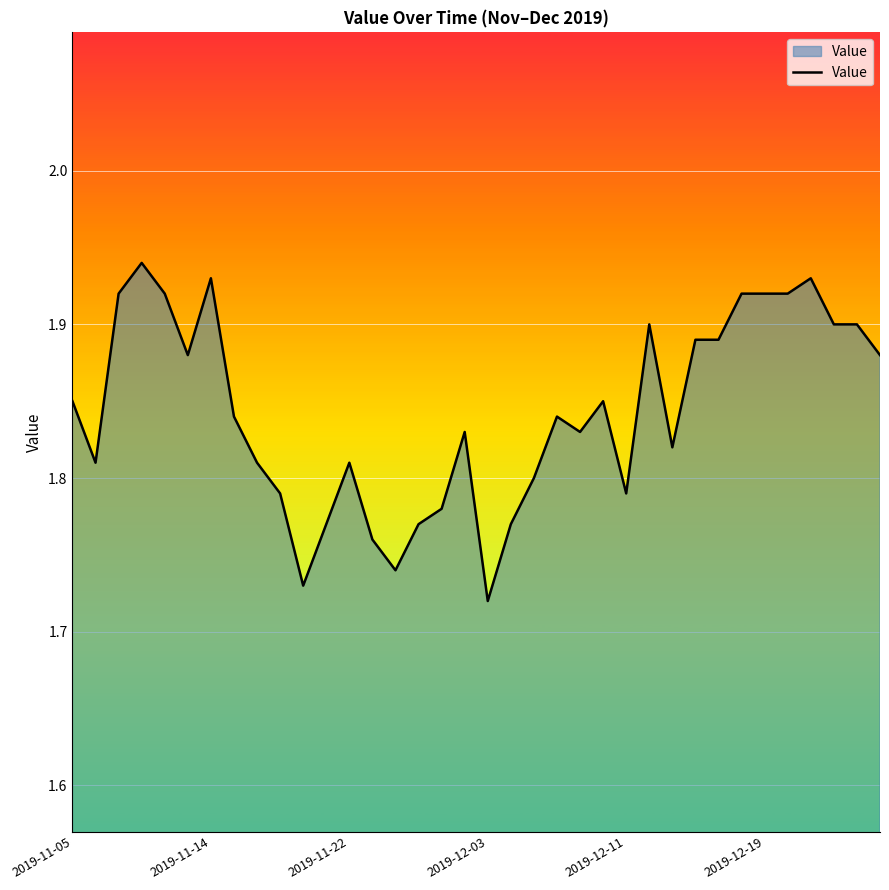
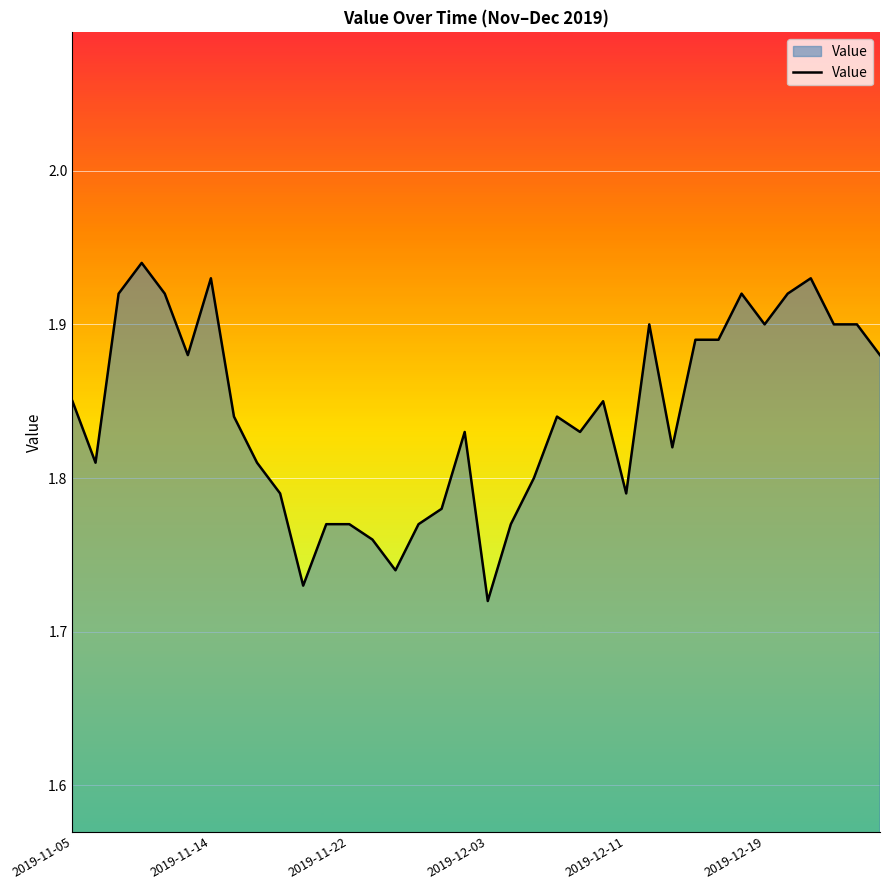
  {
    "2019-11-05": 1.85,
    "2019-11-14": 1.93,
-   "2019-11-22": 1.81,
+   "2019-11-22": 1.77,
    "2019-12-03": 1.72,
    "2019-12-11": 1.79,
-   "2019-12-19": 1.92
+   "2019-12-19": 1.90
  }
